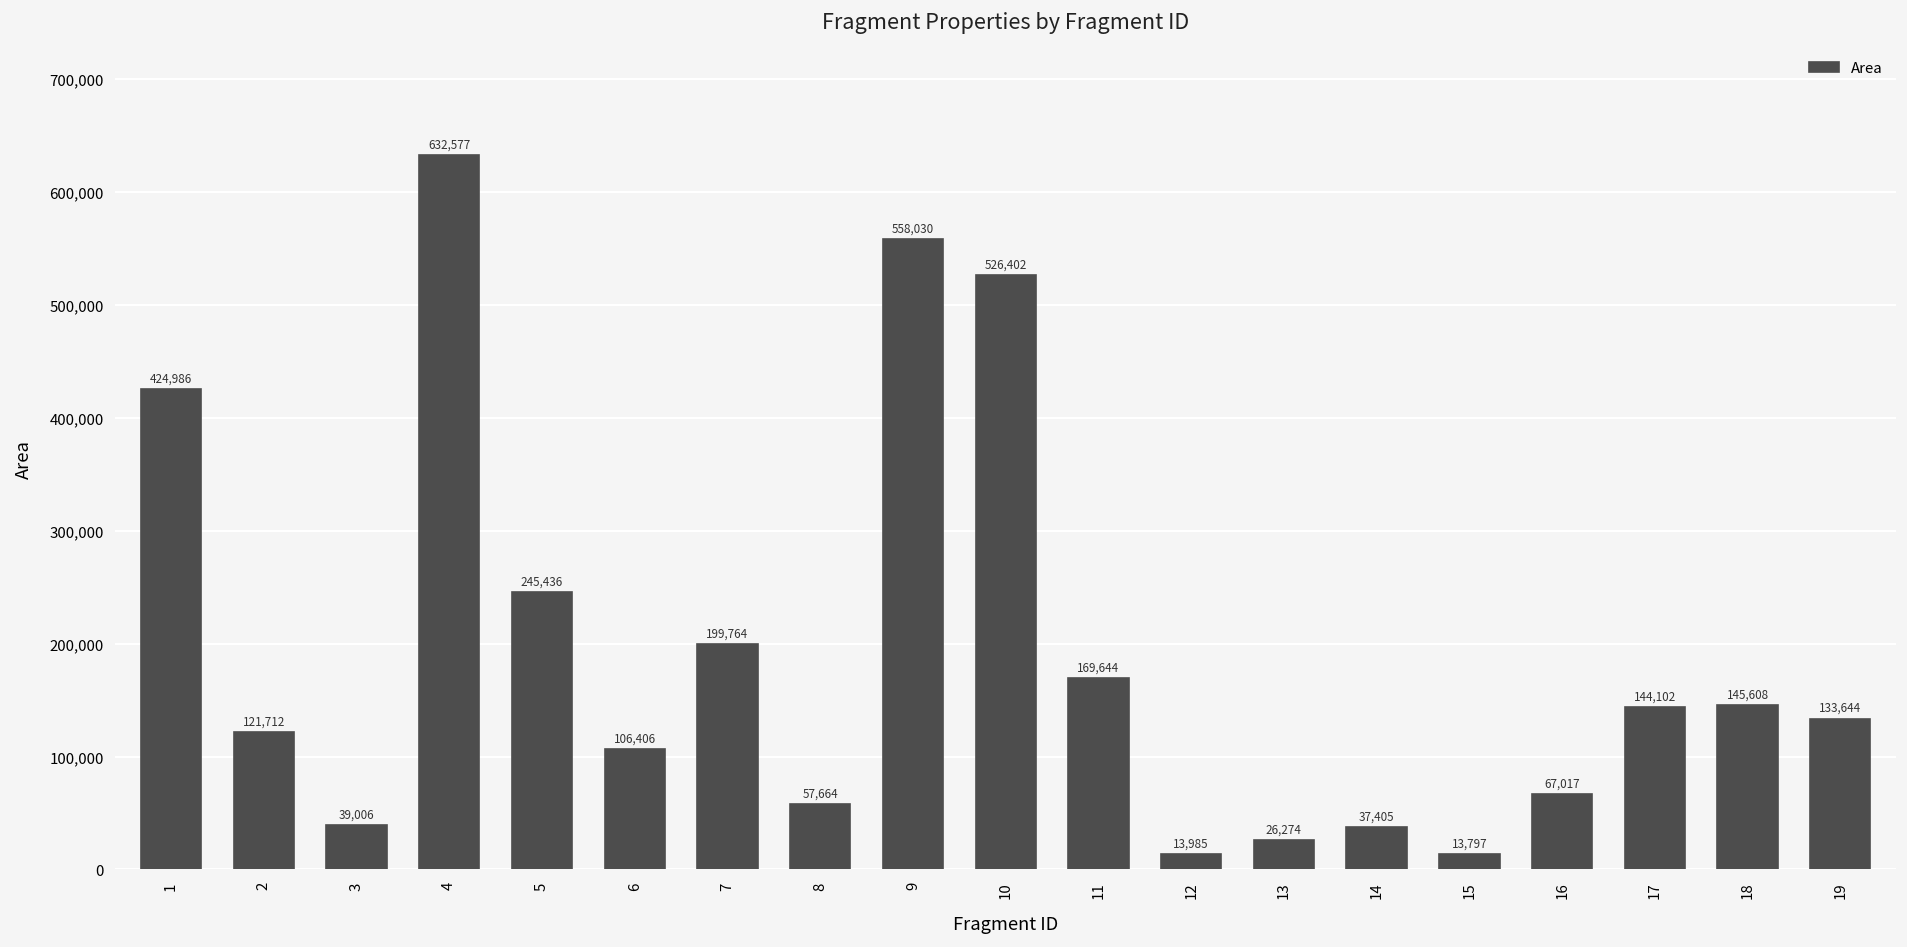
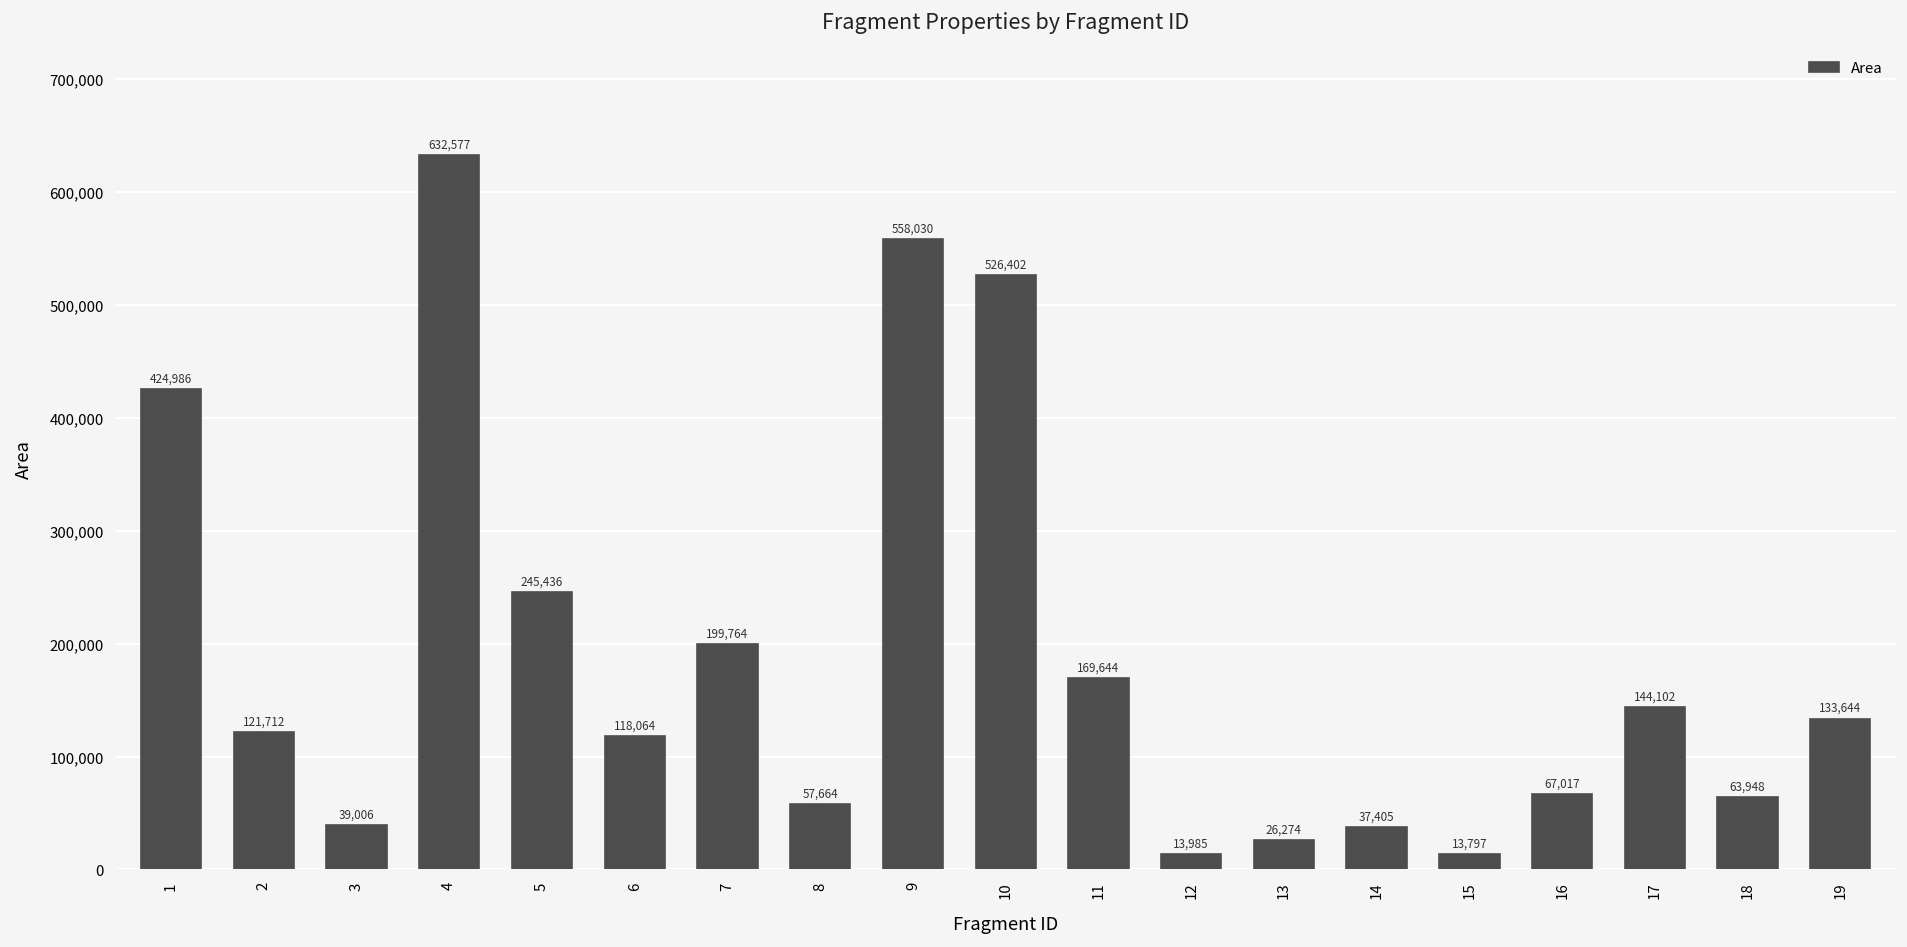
  {
    "1": "424,986",
    "2": "121,712",
    "3": "39,006",
    "4": "632,577",
    "5": "245,436",
-   "6": "106,406",
+   "6": "118,064",
    "7": "199,764",
    "8": "57,664",
    "9": "558,030",
    "10": "526,402",
    "11": "169,644",
    "12": "13,985",
    "13": "26,274",
    "14": "37,405",
    "15": "13,797",
    "16": "67,017",
    "17": "144,102",
-   "18": "145,608",
+   "18": "63,948",
    "19": "133,644"
  }
